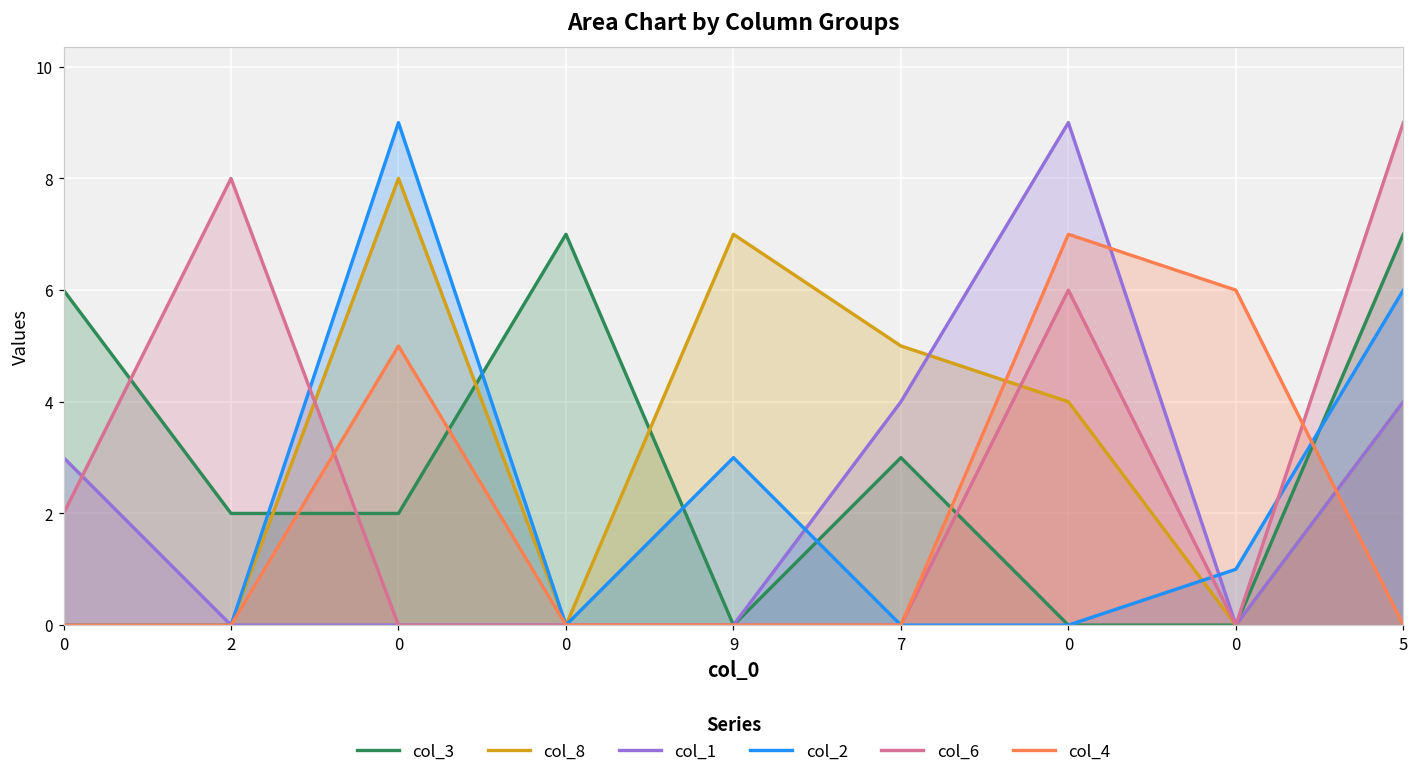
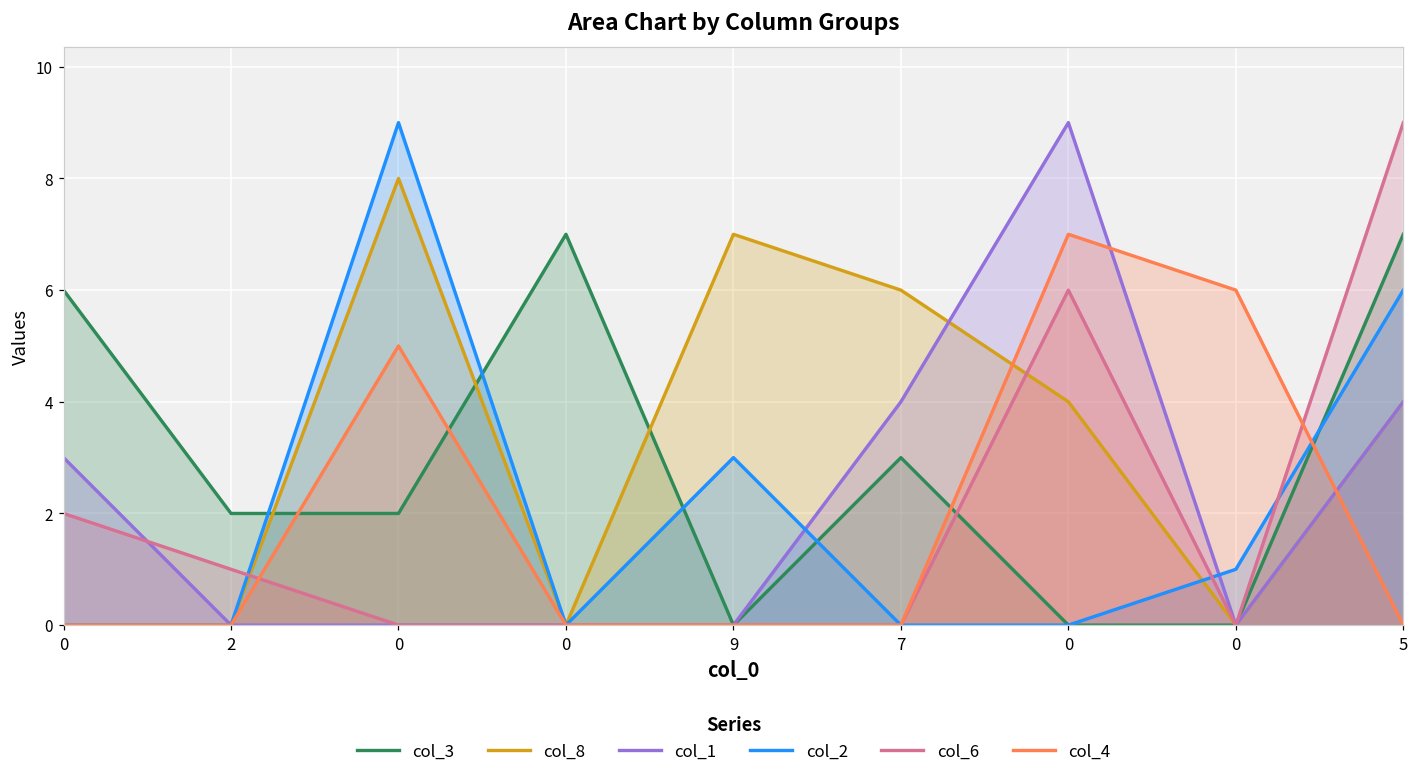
  {
    "col_3": {
      "2": 2,
      "7": 3,
      "5": 7
    },
    "col_8": {
      "9": 7,
-     "7": 5
+     "7": 6
    },
    "col_1": {
      "7": 4
    },
    "col_2": {
      "9": 3,
      "5": 6
    },
    "col_6": {
-     "2": 8,
+     "2": 1,
      "5": 9
    },
    "col_4": {
      "5": 0
    }
  }
